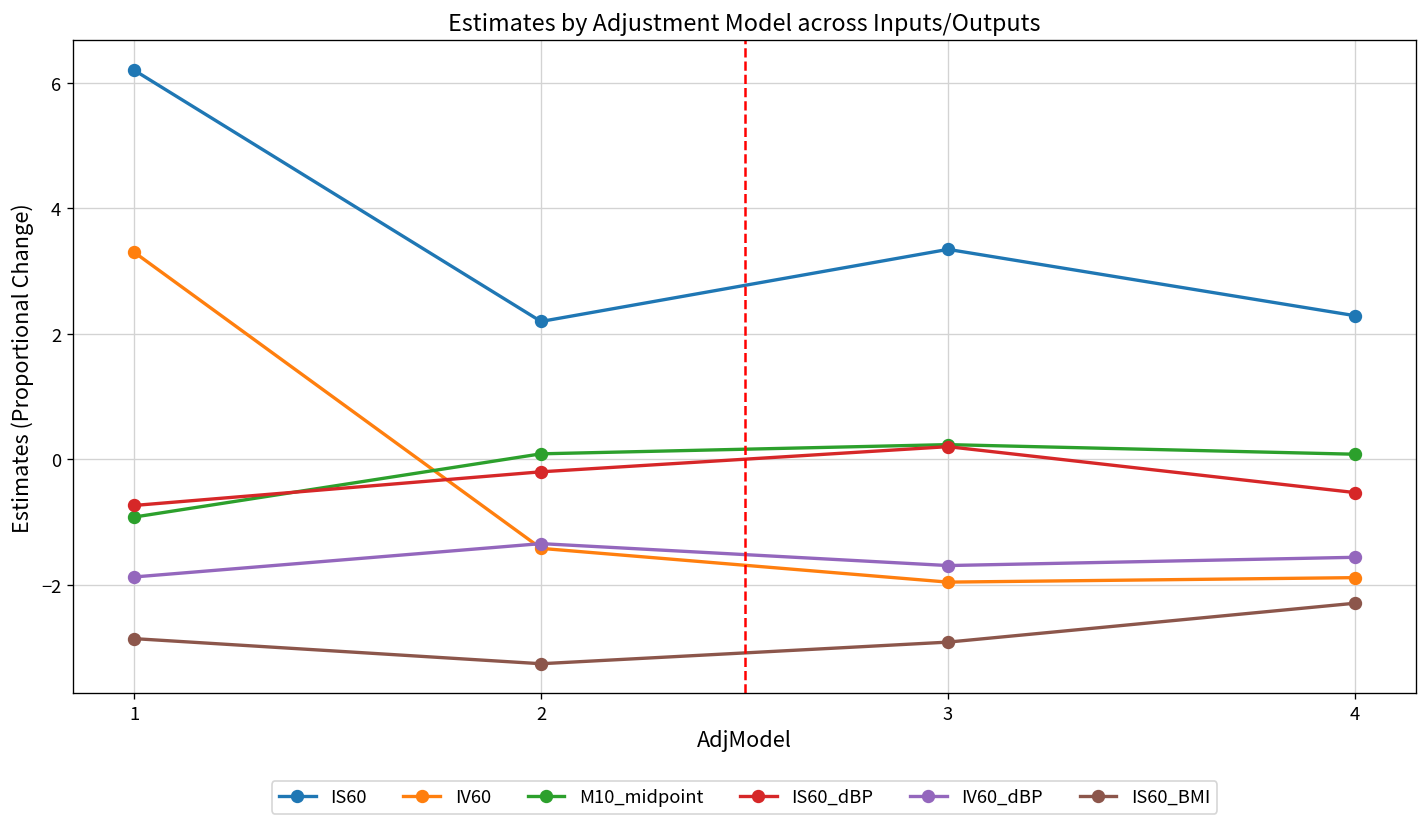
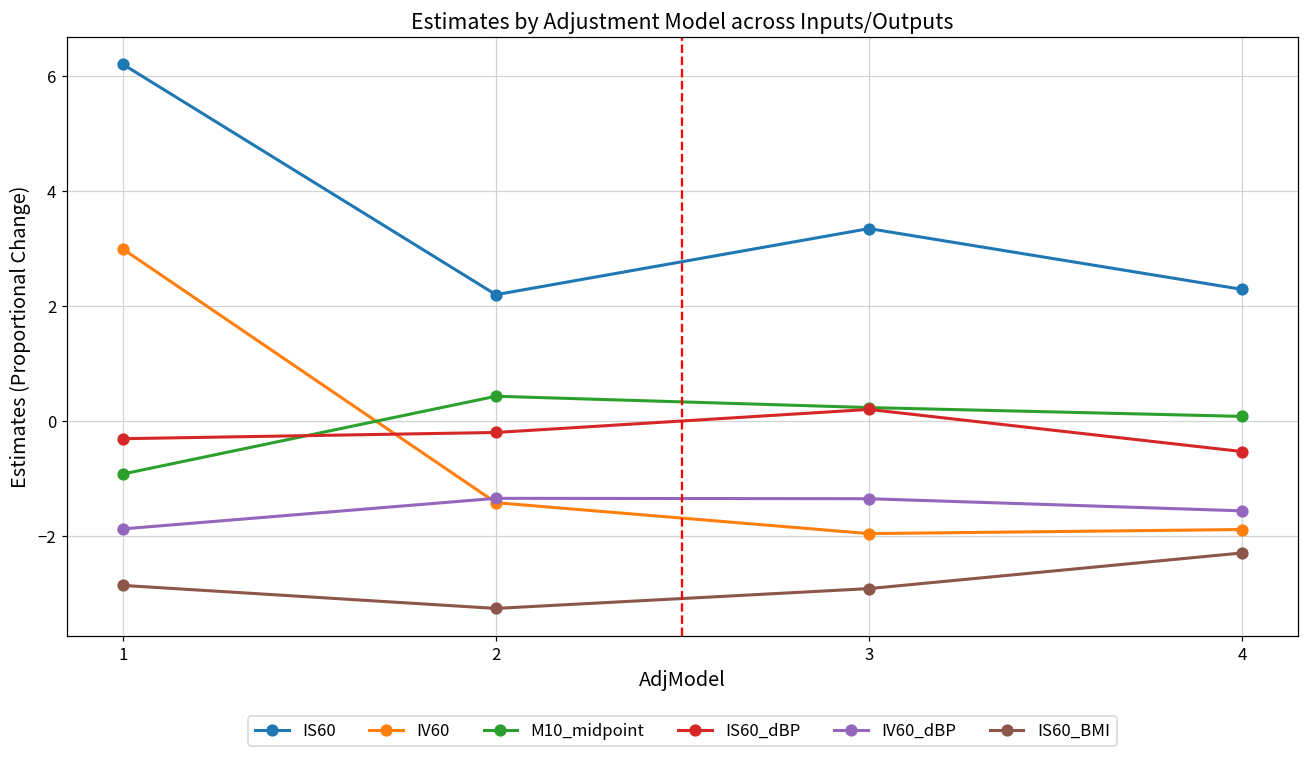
  {
    "IS60": {
      "1": 6.2,
      "2": 2.2,
      "3": 3.3,
      "4": 2.3
    },
    "IV60": {
-     "1": 3.3,
+     "1": 3.0,
      "2": -1.4,
      "3": -2.0,
      "4": -1.9
    },
    "M10_midpoint": {
      "1": -0.9,
-     "2": 0.1,
+     "2": 0.4,
      "4": 0.1
    },
    "IS60_dBP": {
-     "1": -0.7,
+     "1": -0.3,
      "2": -0.2,
      "4": -0.5
    },
    "IV60_dBP": {
      "1": -1.9,
      "2": -1.3,
-     "3": -1.7,
+     "3": -1.3,
      "4": -1.6
    },
    "IS60_BMI": {
      "1": -2.9,
      "2": -3.3,
      "3": -2.9,
      "4": -2.3
    }
  }
